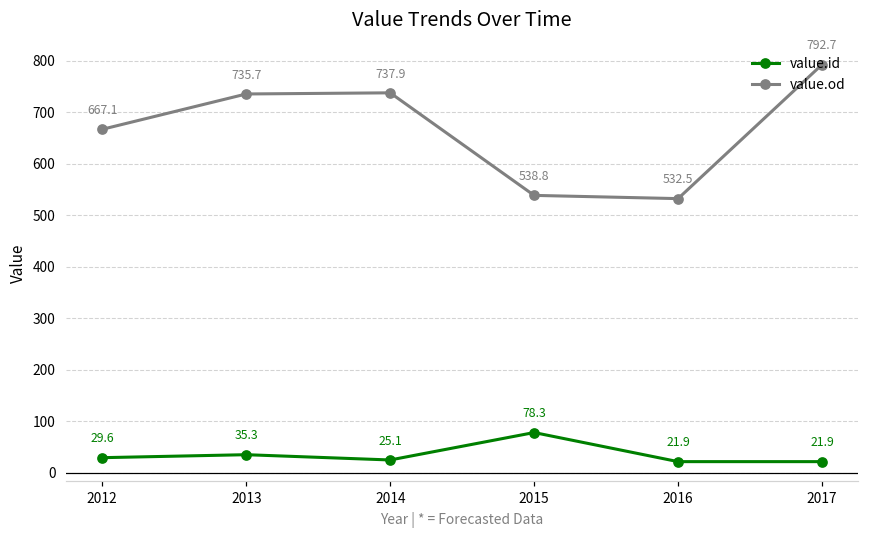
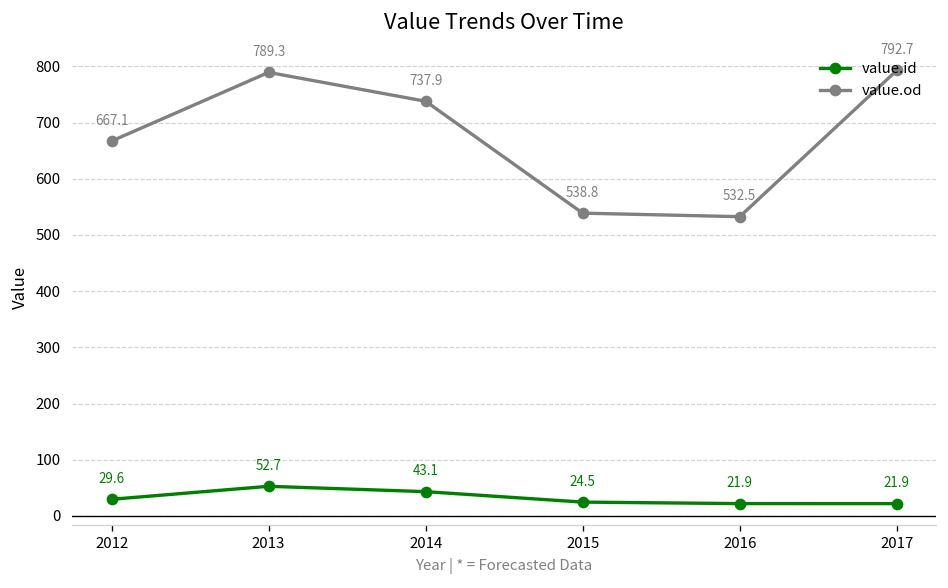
  {
    "value.id": {
      "2012": 29.6,
-     "2013": 35.3,
-     "2014": 25.1,
-     "2015": 78.3,
+     "2013": 52.7,
+     "2014": 43.1,
+     "2015": 24.5,
      "2016": 21.9,
      "2017": 21.9
    },
    "value.od": {
      "2012": 667.1,
-     "2013": 735.7,
+     "2013": 789.3,
      "2014": 737.9,
      "2015": 538.8,
      "2016": 532.5,
      "2017": 792.7
    }
  }
